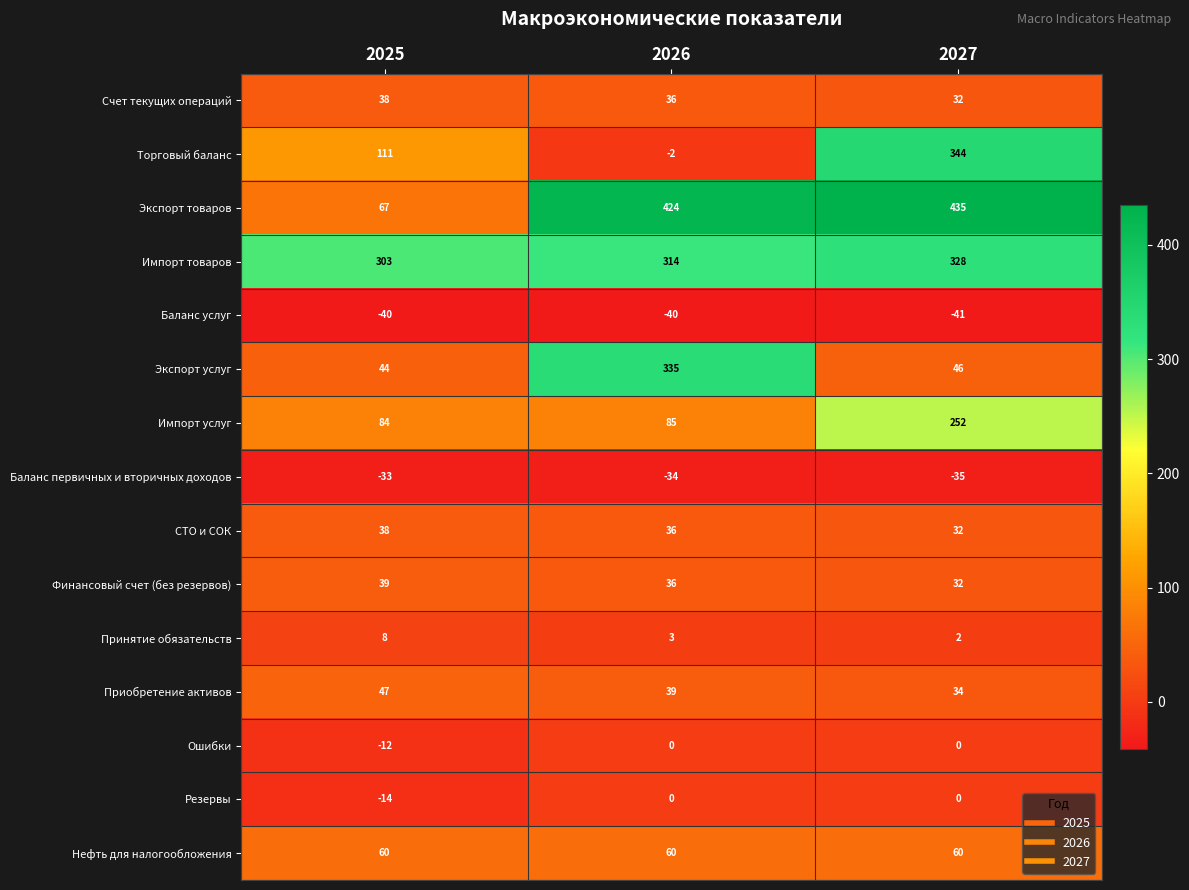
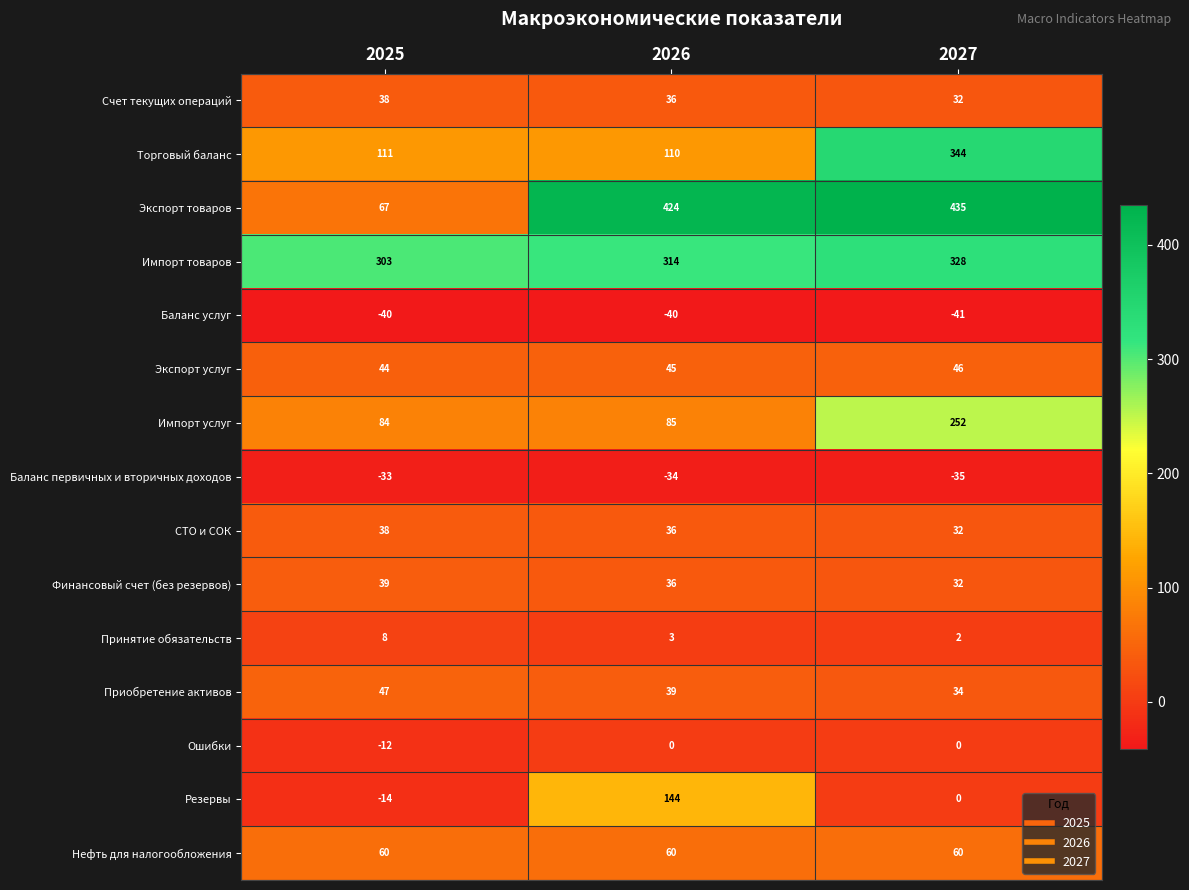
  {
    "Счет текущих операций": {
      "2025": 38,
      "2026": 36,
      "2027": 32
    },
    "Торговый баланс": {
      "2025": 111,
-     "2026": -2,
+     "2026": 110,
      "2027": 344
    },
    "Экспорт товаров": {
      "2025": 67,
      "2026": 424,
      "2027": 435
    },
    "Импорт товаров": {
      "2025": 303,
      "2026": 314,
      "2027": 328
    },
    "Баланс услуг": {
      "2025": -40,
      "2026": -40,
      "2027": -41
    },
    "Экспорт услуг": {
      "2025": 44,
-     "2026": 335,
+     "2026": 45,
      "2027": 46
    },
    "Импорт услуг": {
      "2025": 84,
      "2026": 85,
      "2027": 252
    },
    "Баланс первичных и вторичных доходов": {
      "2025": -33,
      "2026": -34,
      "2027": -35
    },
    "СТО и СОК": {
      "2025": 38,
      "2026": 36,
      "2027": 32
    },
    "Финансовый счет (без резервов)": {
      "2025": 39,
      "2026": 36,
      "2027": 32
    },
    "Принятие обязательств": {
      "2025": 8,
      "2026": 3,
      "2027": 2
    },
    "Приобретение активов": {
      "2025": 47,
      "2026": 39,
      "2027": 34
    },
    "Ошибки": {
      "2025": -12,
      "2026": 0,
      "2027": 0
    },
    "Резервы": {
      "2025": -14,
-     "2026": 0,
+     "2026": 144,
      "2027": 0
    },
    "Нефть для налогообложения": {
      "2025": 60,
      "2026": 60,
      "2027": 60
    }
  }
